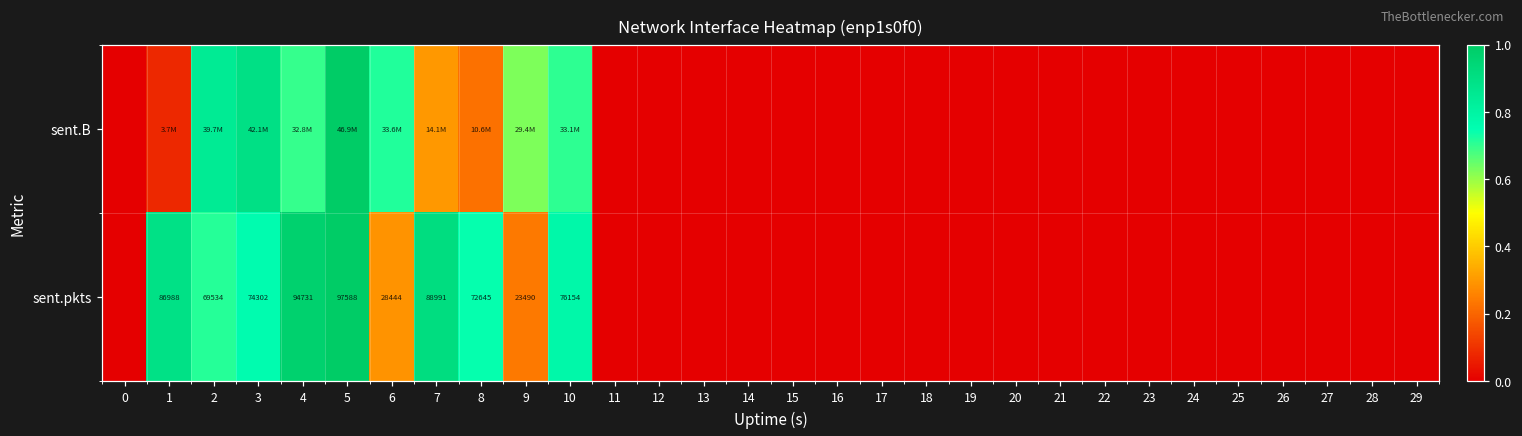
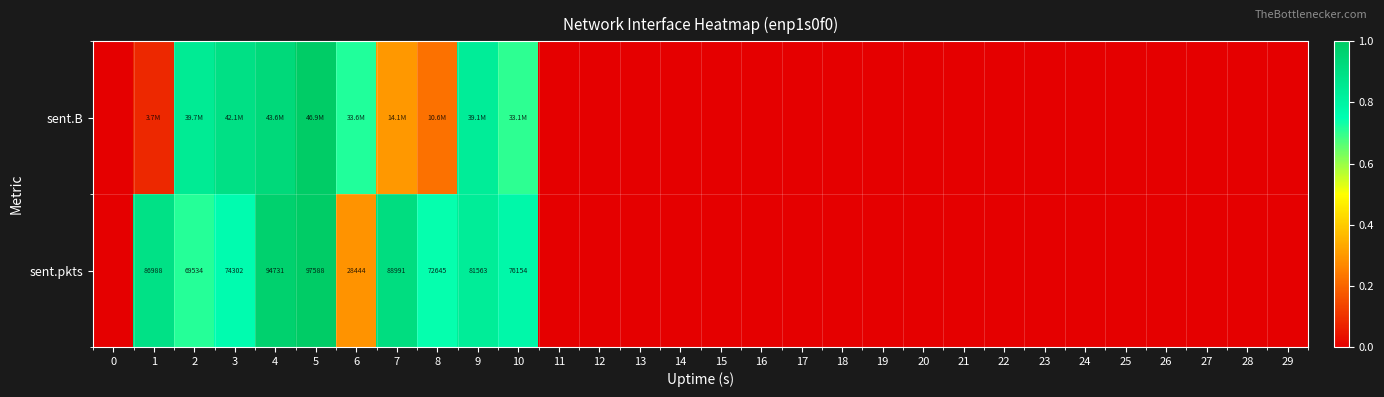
  {
    "sent.B": {
      "1": "3.7M",
      "2": "39.7M",
      "3": "42.1M",
-     "4": "32.8M",
+     "4": "43.6M",
      "5": "46.9M",
      "6": "33.6M",
      "7": "14.1M",
      "8": "10.6M",
-     "9": "29.4M",
+     "9": "39.1M",
      "10": "33.1M"
    },
    "sent.pkts": {
      "1": "86988",
      "2": "69534",
      "3": "74302",
      "4": "94731",
      "5": "97588",
      "6": "28444",
      "7": "88991",
      "8": "72645",
-     "9": "23490",
+     "9": "81563",
      "10": "76154"
    }
  }
